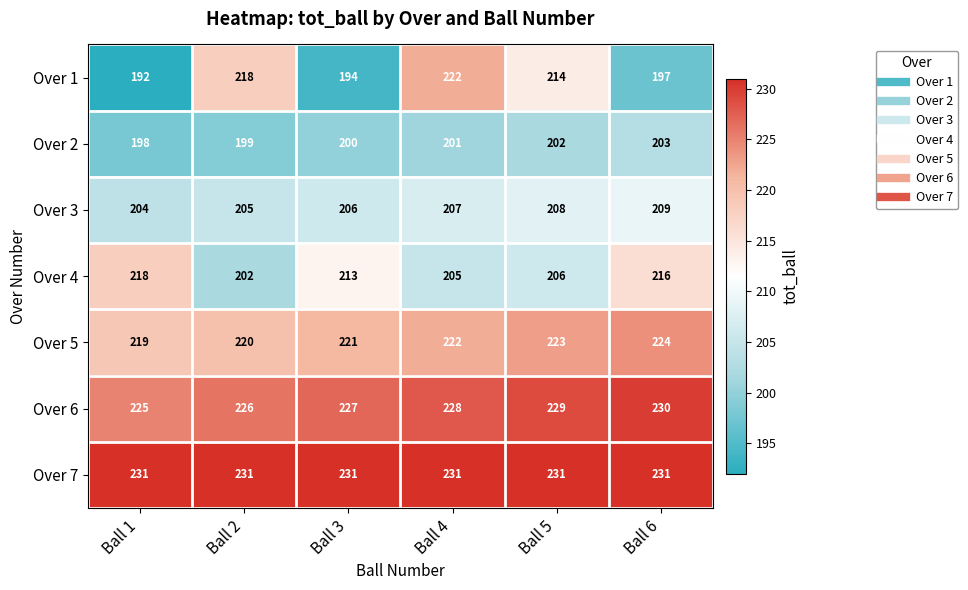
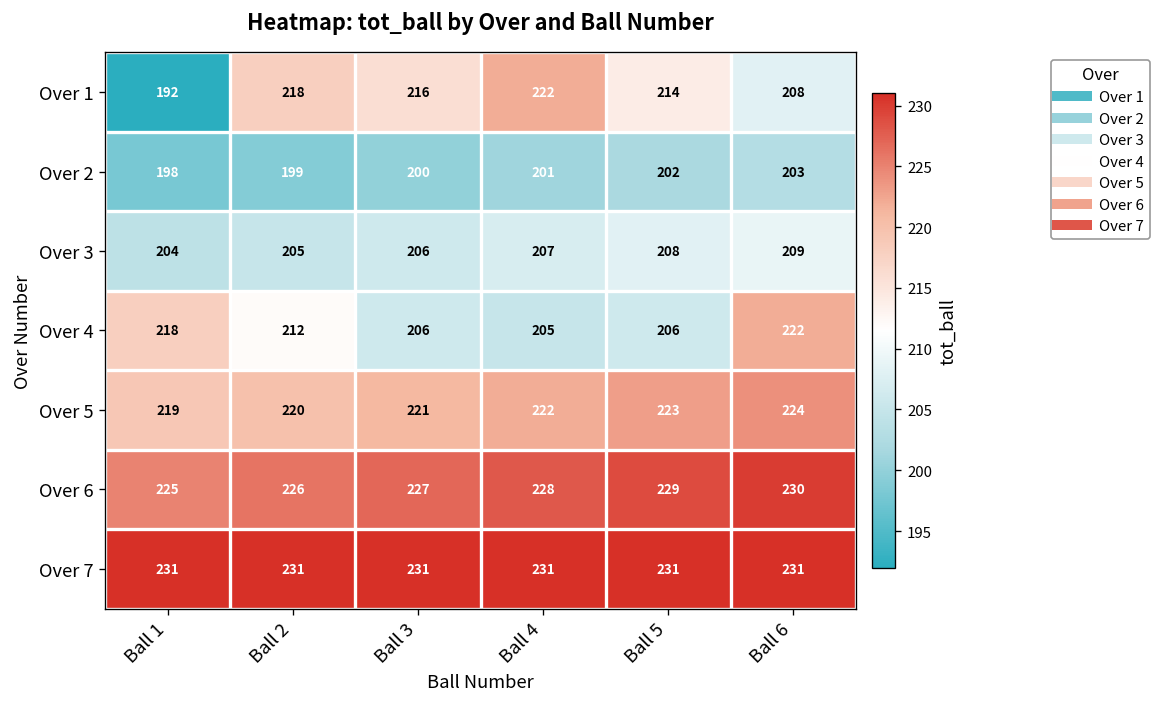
  {
    "Over 1": {
      "Ball 1": 192,
      "Ball 2": 218,
-     "Ball 3": 194,
+     "Ball 3": 216,
      "Ball 4": 222,
      "Ball 5": 214,
-     "Ball 6": 197
+     "Ball 6": 208
    },
    "Over 2": {
      "Ball 1": 198,
      "Ball 2": 199,
      "Ball 3": 200,
      "Ball 4": 201,
      "Ball 5": 202,
      "Ball 6": 203
    },
    "Over 3": {
      "Ball 1": 204,
      "Ball 2": 205,
      "Ball 3": 206,
      "Ball 4": 207,
      "Ball 5": 208,
      "Ball 6": 209
    },
    "Over 4": {
      "Ball 1": 218,
-     "Ball 2": 202,
-     "Ball 3": 213,
+     "Ball 2": 212,
+     "Ball 3": 206,
      "Ball 4": 205,
      "Ball 5": 206,
-     "Ball 6": 216
+     "Ball 6": 222
    },
    "Over 5": {
      "Ball 1": 219,
      "Ball 2": 220,
      "Ball 3": 221,
      "Ball 4": 222,
      "Ball 5": 223,
      "Ball 6": 224
    },
    "Over 6": {
      "Ball 1": 225,
      "Ball 2": 226,
      "Ball 3": 227,
      "Ball 4": 228,
      "Ball 5": 229,
      "Ball 6": 230
    },
    "Over 7": {
      "Ball 1": 231,
      "Ball 2": 231,
      "Ball 3": 231,
      "Ball 4": 231,
      "Ball 5": 231,
      "Ball 6": 231
    }
  }
